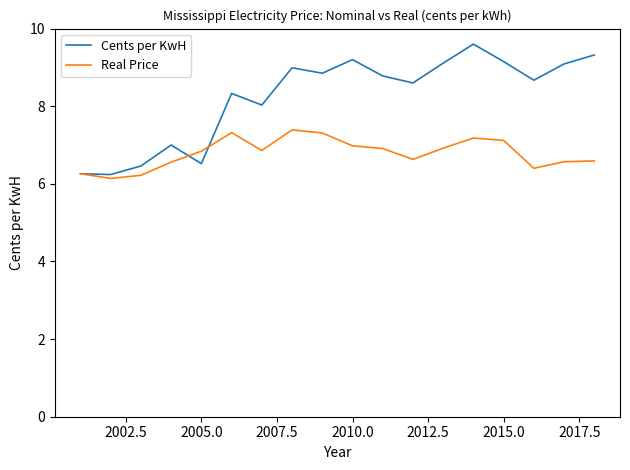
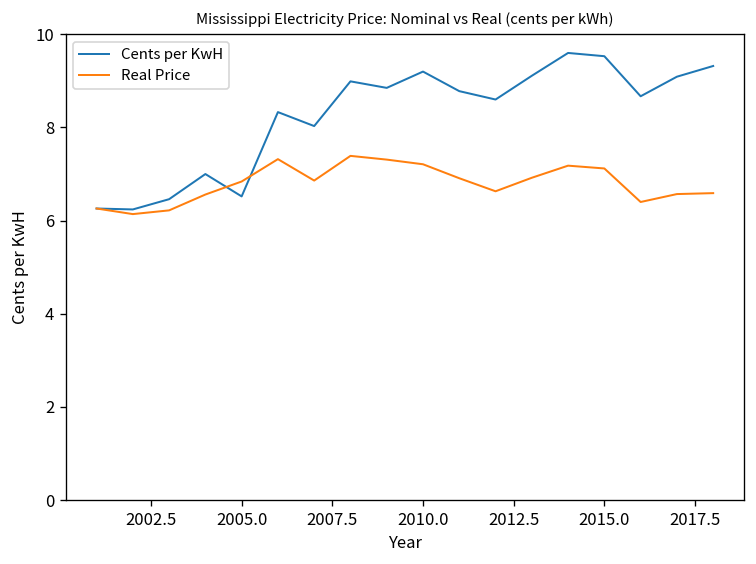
  {
    "Cents per KwH": {
      "2005.0": 6.5,
      "2010.0": 9.2,
-     "2015.0": 9.2
+     "2015.0": 9.5
    },
    "Real Price": {
      "2005.0": 6.8,
-     "2010.0": 7.0,
+     "2010.0": 7.2,
      "2015.0": 7.1
    }
  }
